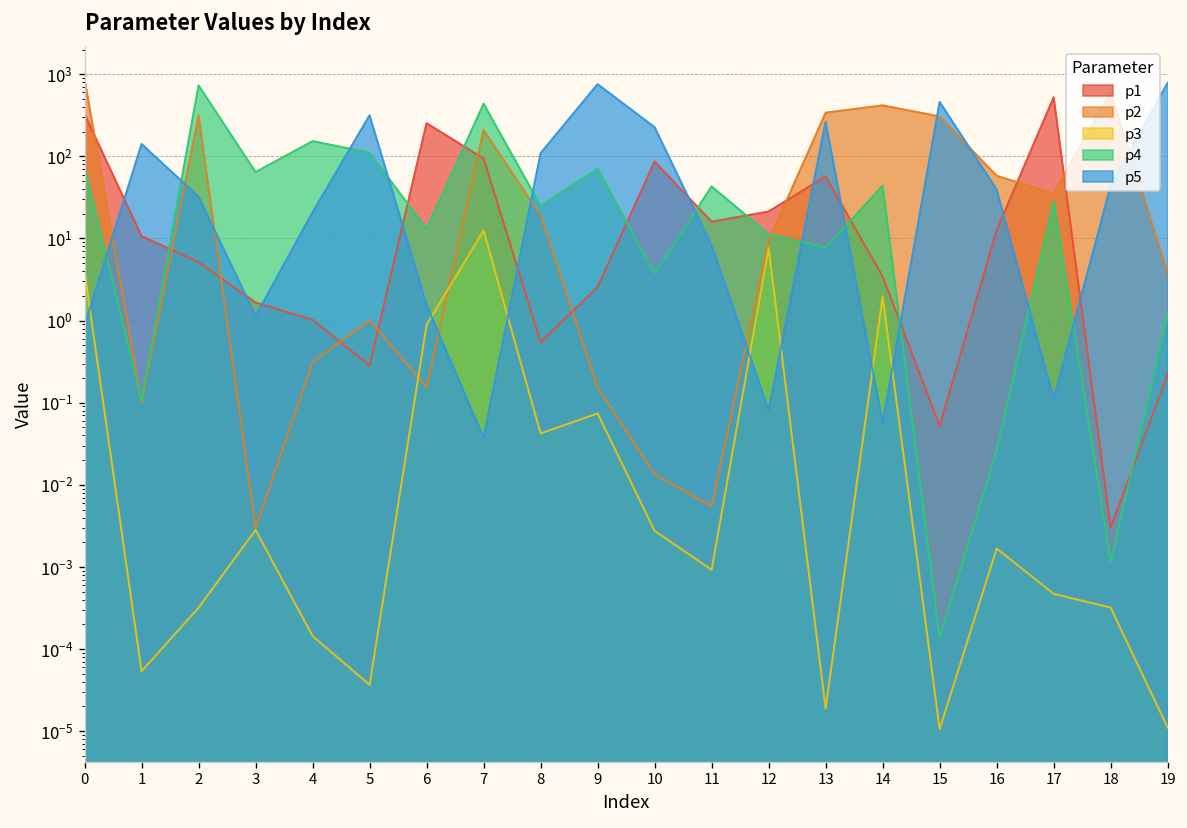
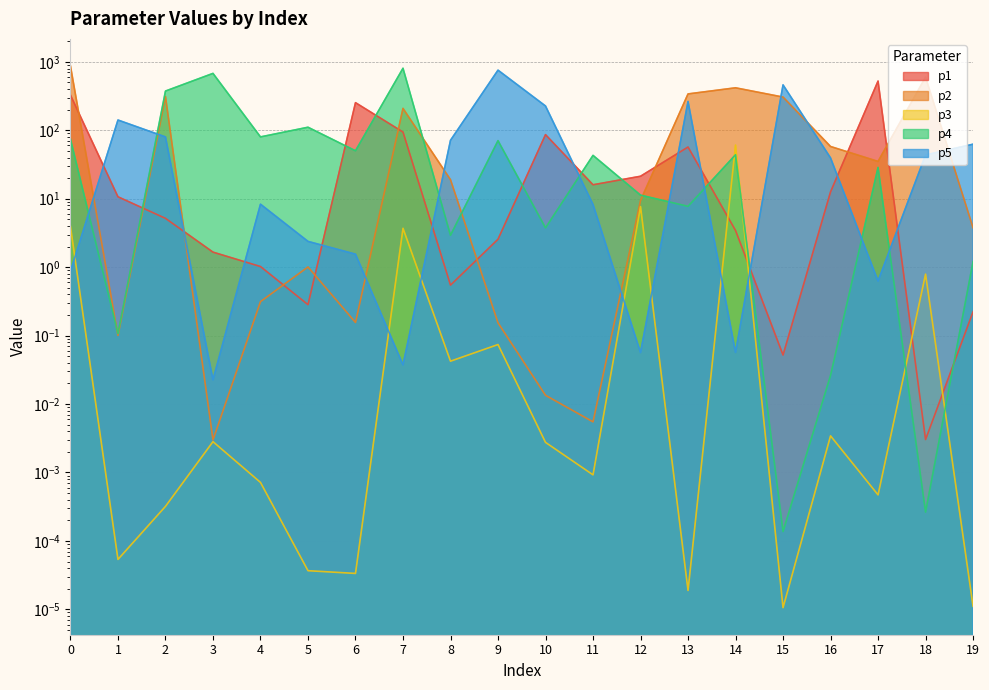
  {
    "p3": {
      "0": 4,
      "1": 0.00005,
      "2": 0.0003,
-     "4": 0.00014,
+     "4": 0.0007,
      "5": 0.00004,
-     "6": 0.9,
-     "7": 13,
+     "6": 0.00003,
+     "7": 4,
      "8": 0.04,
      "9": 0.07,
      "10": 0.0028,
      "11": 0.0009,
      "12": 8,
      "13": 0.00002,
-     "14": 2.0,
+     "14": 60,
      "15": 0.00001,
-     "16": 0.0017,
+     "16": 0.003,
      "17": 0.0005,
-     "18": 0.0003,
+     "18": 0.8,
      "19": 0.000011
    },
    "p4": {
      "0": 70,
-     "2": 700,
-     "3": 60,
-     "4": 150,
+     "2": 400,
+     "3": 700,
+     "4": 80,
      "5": 110,
-     "6": 13,
-     "7": 400,
-     "8": 25,
+     "6": 50,
+     "7": 800,
+     "8": 2.9,
      "9": 70,
      "10": 4,
      "11": 40,
      "12": 11,
      "13": 8,
      "14": 40,
      "15": 0.00014,
      "16": 0.026,
      "17": 29,
-     "18": 0.0011,
+     "18": 0.00026,
      "19": 1.2
    },
    "p5": {
      "0": 0.9,
      "1": 140,
-     "2": 30,
-     "3": 1.1,
-     "4": 21,
-     "5": 300,
+     "2": 80,
+     "3": 0.023,
+     "4": 8,
+     "5": 2.4,
      "6": 1.5,
      "7": 0.04,
-     "8": 110,
+     "8": 70,
      "9": 800,
      "10": 230,
      "11": 8,
-     "12": 0.08,
+     "12": 0.06,
      "13": 260,
      "14": 0.06,
      "15": 500,
      "16": 40,
-     "17": 0.11,
-     "19": 800
+     "17": 0.6,
+     "19": 60
    }
  }
